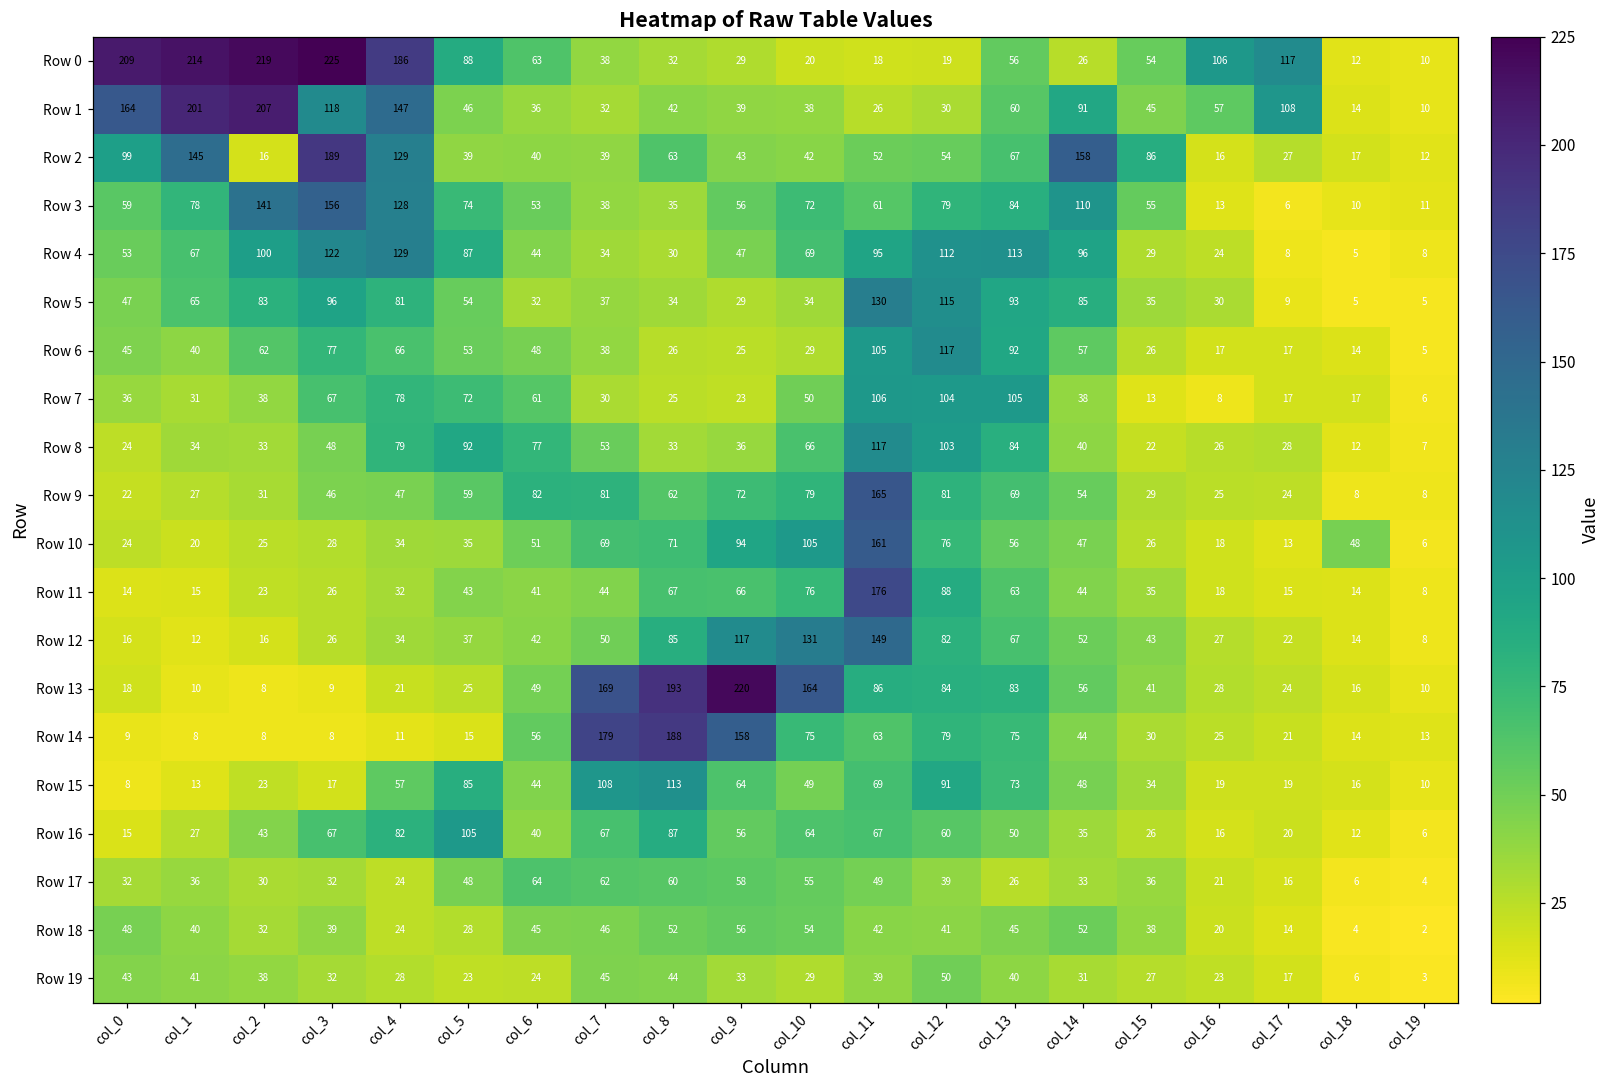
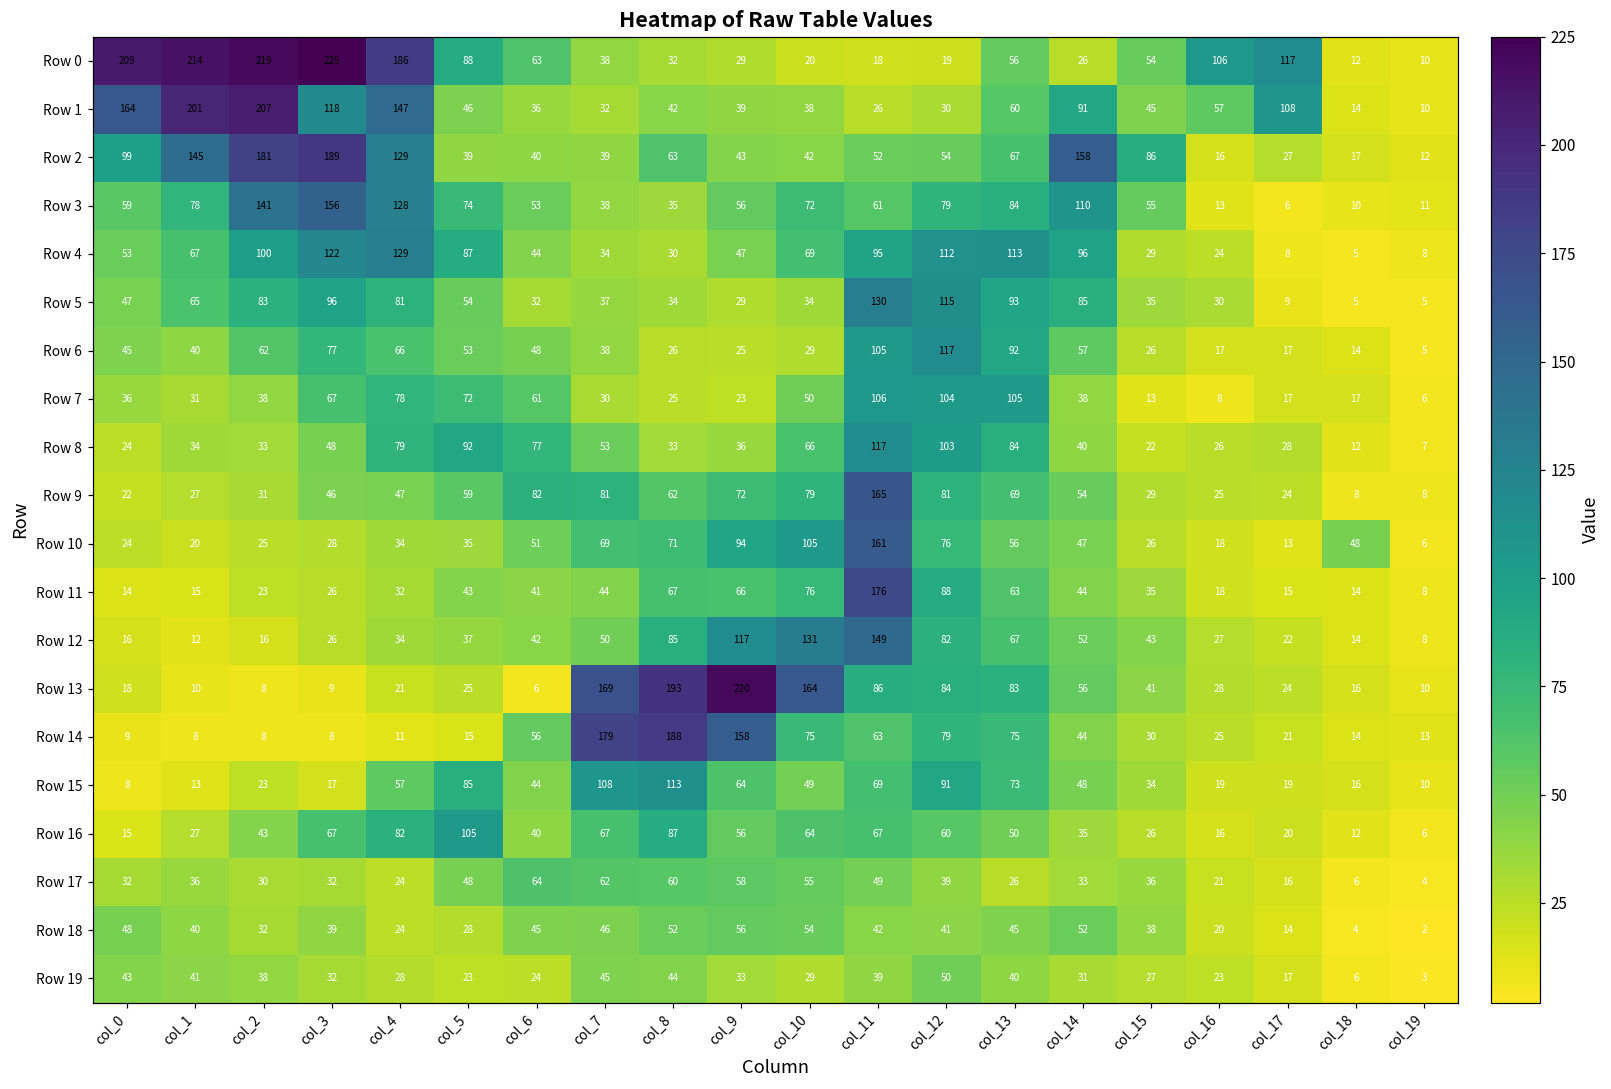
  {
    "Row 2": {
      "col_0": 99,
      "col_1": 145,
-     "col_2": 16,
+     "col_2": 181,
      "col_3": 189,
      "col_4": 129,
      "col_5": 39,
      "col_6": 40,
      "col_7": 39,
      "col_8": 63,
      "col_9": 43,
      "col_10": 42,
      "col_11": 52,
      "col_12": 54,
      "col_13": 67,
      "col_14": 158,
      "col_15": 86,
      "col_16": 16,
      "col_17": 27,
      "col_18": 17,
      "col_19": 12
    },
    "Row 13": {
      "col_0": 18,
      "col_1": 10,
      "col_2": 8,
      "col_3": 9,
      "col_4": 21,
      "col_5": 25,
-     "col_6": 49,
+     "col_6": 6,
      "col_7": 169,
      "col_8": 193,
      "col_9": 220,
      "col_10": 164,
      "col_11": 86,
      "col_12": 84,
      "col_13": 83,
      "col_14": 56,
      "col_15": 41,
      "col_16": 28,
      "col_17": 24,
      "col_18": 16,
      "col_19": 10
    }
  }
